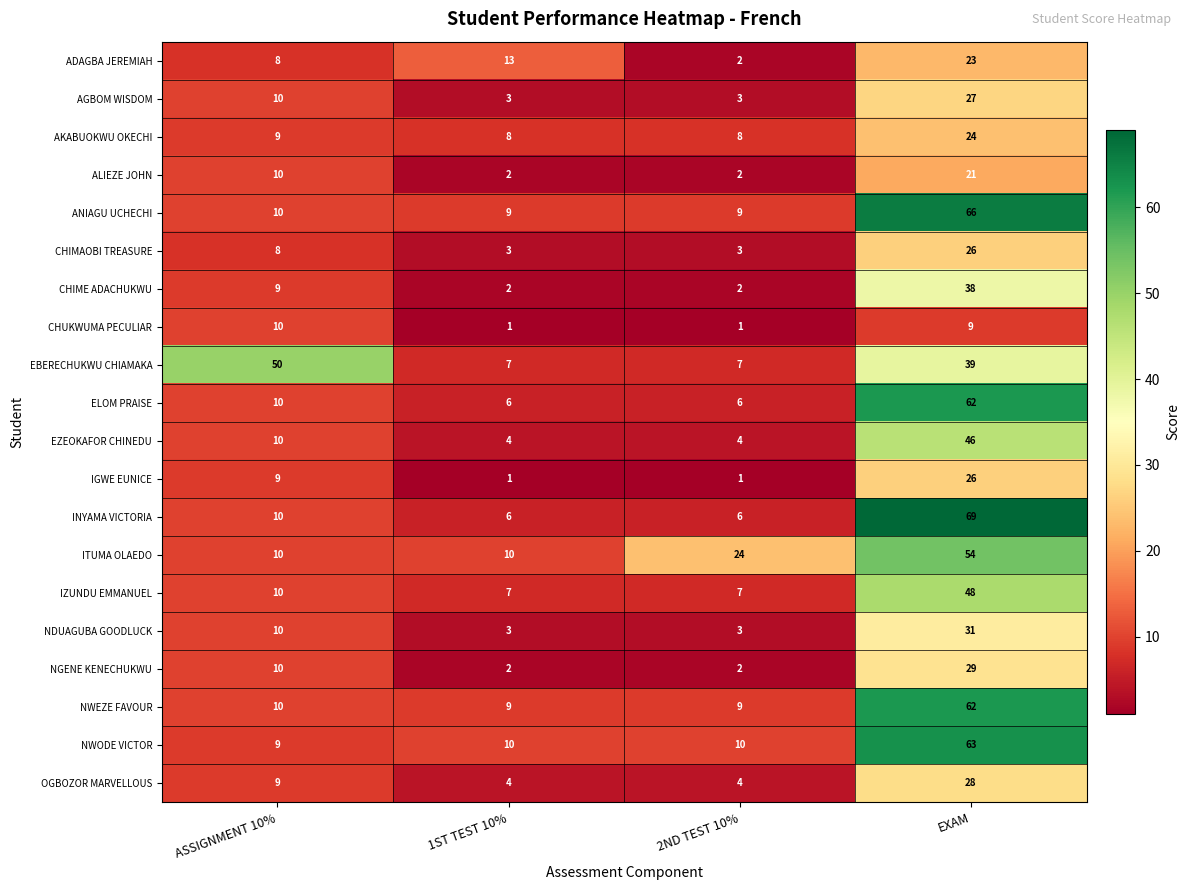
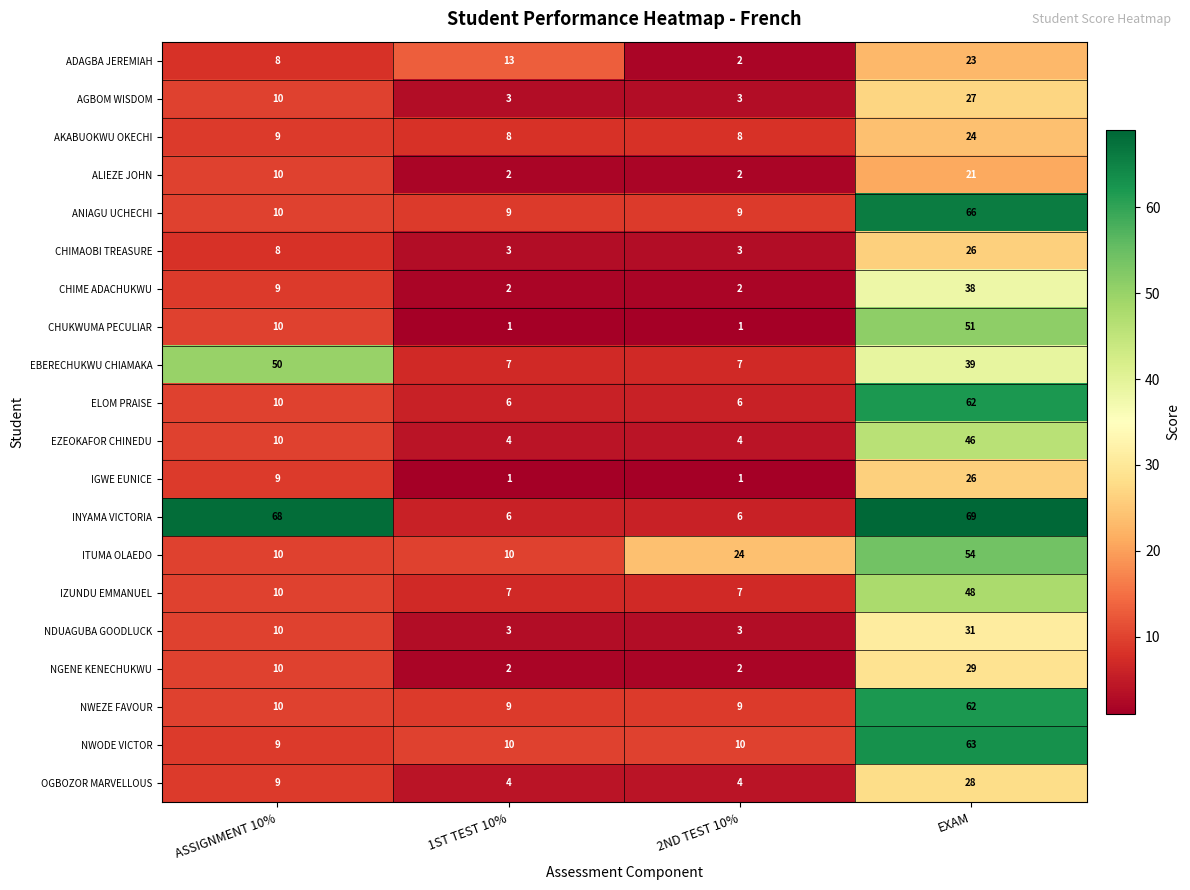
  {
    "ADAGBA JEREMIAH": {
      "ASSIGNMENT 10%": 8,
      "1ST TEST 10%": 13,
      "2ND TEST 10%": 2,
      "EXAM": 23
    },
    "AGBOM WISDOM": {
      "ASSIGNMENT 10%": 10,
      "1ST TEST 10%": 3,
      "2ND TEST 10%": 3,
      "EXAM": 27
    },
    "AKABUOKWU OKECHI": {
      "ASSIGNMENT 10%": 9,
      "1ST TEST 10%": 8,
      "2ND TEST 10%": 8,
      "EXAM": 24
    },
    "ALIEZE JOHN": {
      "ASSIGNMENT 10%": 10,
      "1ST TEST 10%": 2,
      "2ND TEST 10%": 2,
      "EXAM": 21
    },
    "ANIAGU UCHECHI": {
      "ASSIGNMENT 10%": 10,
      "1ST TEST 10%": 9,
      "2ND TEST 10%": 9,
      "EXAM": 66
    },
    "CHIMAOBI TREASURE": {
      "ASSIGNMENT 10%": 8,
      "1ST TEST 10%": 3,
      "2ND TEST 10%": 3,
      "EXAM": 26
    },
    "CHIME ADACHUKWU": {
      "ASSIGNMENT 10%": 9,
      "1ST TEST 10%": 2,
      "2ND TEST 10%": 2,
      "EXAM": 38
    },
    "CHUKWUMA PECULIAR": {
      "ASSIGNMENT 10%": 10,
      "1ST TEST 10%": 1,
      "2ND TEST 10%": 1,
-     "EXAM": 9
+     "EXAM": 51
    },
    "EBERECHUKWU CHIAMAKA": {
      "ASSIGNMENT 10%": 50,
      "1ST TEST 10%": 7,
      "2ND TEST 10%": 7,
      "EXAM": 39
    },
    "ELOM PRAISE": {
      "ASSIGNMENT 10%": 10,
      "1ST TEST 10%": 6,
      "2ND TEST 10%": 6,
      "EXAM": 62
    },
    "EZEOKAFOR CHINEDU": {
      "ASSIGNMENT 10%": 10,
      "1ST TEST 10%": 4,
      "2ND TEST 10%": 4,
      "EXAM": 46
    },
    "IGWE EUNICE": {
      "ASSIGNMENT 10%": 9,
      "1ST TEST 10%": 1,
      "2ND TEST 10%": 1,
      "EXAM": 26
    },
    "INYAMA VICTORIA": {
-     "ASSIGNMENT 10%": 10,
+     "ASSIGNMENT 10%": 68,
      "1ST TEST 10%": 6,
      "2ND TEST 10%": 6,
      "EXAM": 69
    },
    "ITUMA OLAEDO": {
      "ASSIGNMENT 10%": 10,
      "1ST TEST 10%": 10,
      "2ND TEST 10%": 24,
      "EXAM": 54
    },
    "IZUNDU EMMANUEL": {
      "ASSIGNMENT 10%": 10,
      "1ST TEST 10%": 7,
      "2ND TEST 10%": 7,
      "EXAM": 48
    },
    "NDUAGUBA GOODLUCK": {
      "ASSIGNMENT 10%": 10,
      "1ST TEST 10%": 3,
      "2ND TEST 10%": 3,
      "EXAM": 31
    },
    "NGENE KENECHUKWU": {
      "ASSIGNMENT 10%": 10,
      "1ST TEST 10%": 2,
      "2ND TEST 10%": 2,
      "EXAM": 29
    },
    "NWEZE FAVOUR": {
      "ASSIGNMENT 10%": 10,
      "1ST TEST 10%": 9,
      "2ND TEST 10%": 9,
      "EXAM": 62
    },
    "NWODE VICTOR": {
      "ASSIGNMENT 10%": 9,
      "1ST TEST 10%": 10,
      "2ND TEST 10%": 10,
      "EXAM": 63
    },
    "OGBOZOR MARVELLOUS": {
      "ASSIGNMENT 10%": 9,
      "1ST TEST 10%": 4,
      "2ND TEST 10%": 4,
      "EXAM": 28
    }
  }
